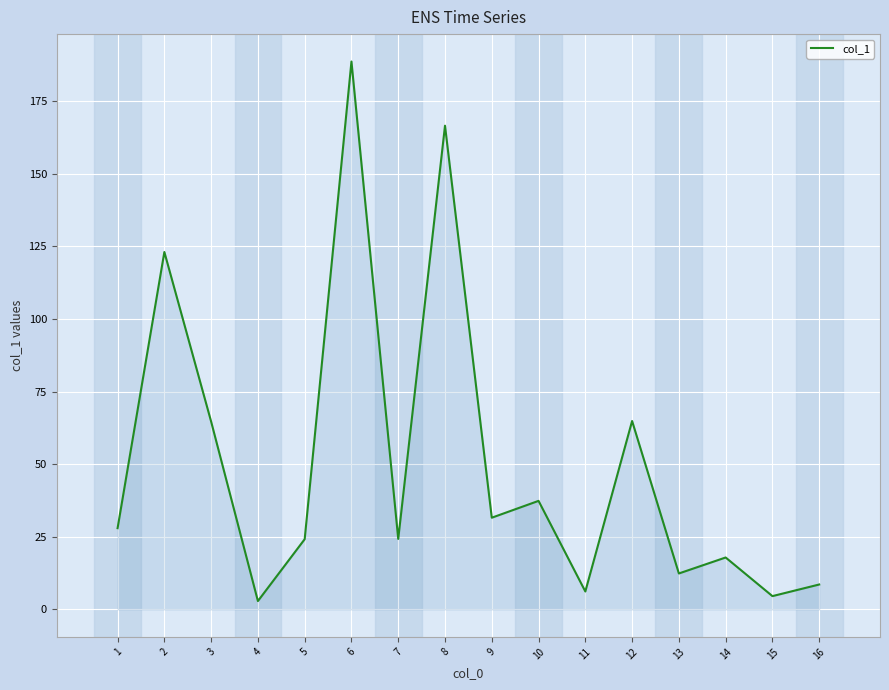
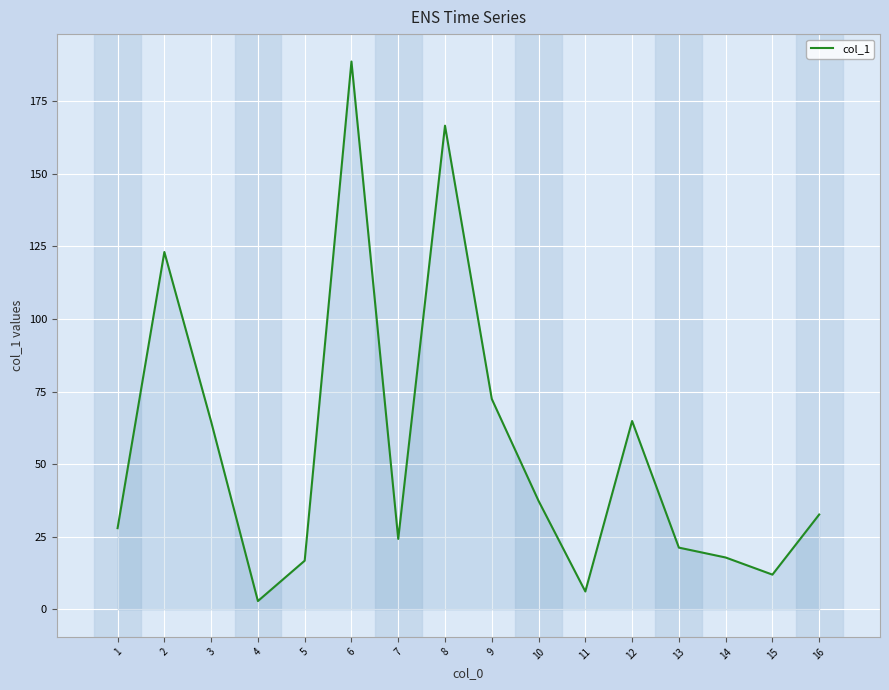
  {
    "1": 28,
    "2": 123,
    "3": 65,
    "4": 3,
-   "5": 24,
+   "5": 17,
    "6": 189,
    "7": 24,
    "8": 167,
-   "9": 32,
+   "9": 73,
    "10": 37,
    "11": 6,
    "12": 65,
-   "13": 12,
+   "13": 21,
    "14": 18,
-   "15": 5,
-   "16": 9
+   "15": 12,
+   "16": 33
  }
